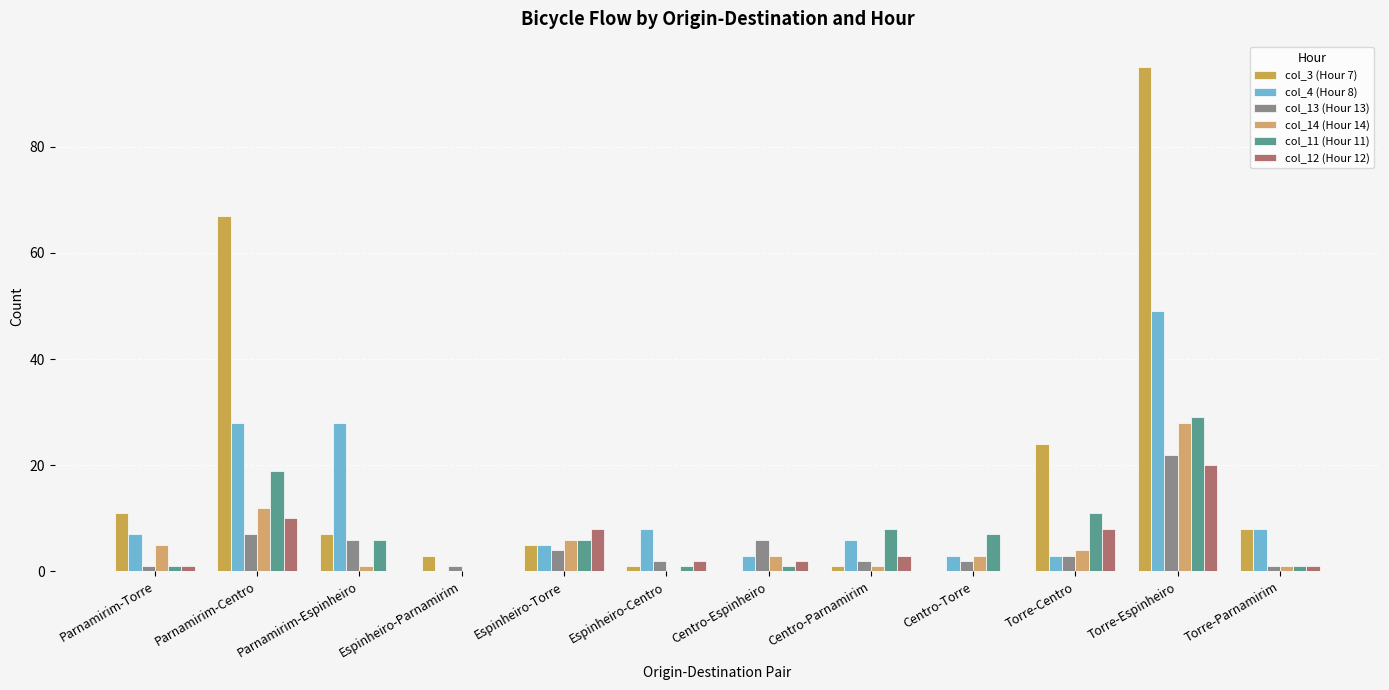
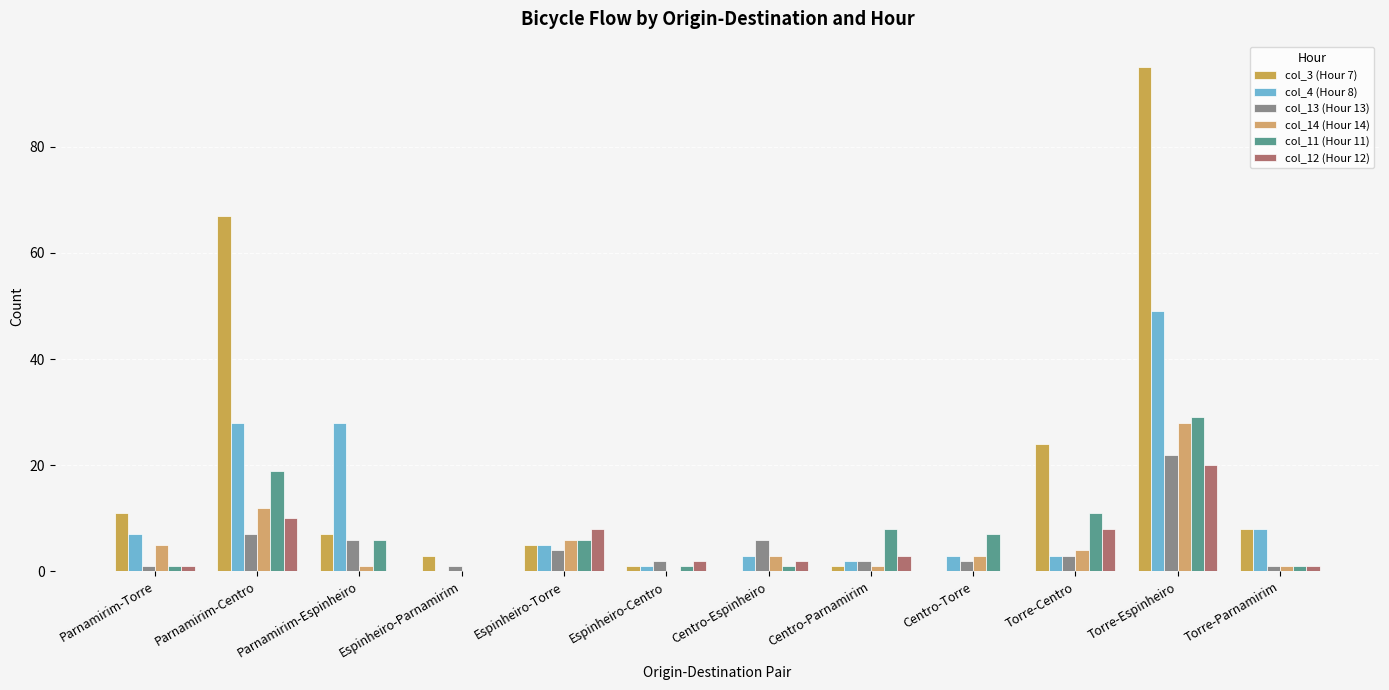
  {
    "col_4 (Hour 8)": {
      "Parnamirim-Torre": 7,
      "Parnamirim-Centro": 28,
      "Parnamirim-Espinheiro": 28,
      "Espinheiro-Parnamirim": 0,
      "Espinheiro-Torre": 5,
-     "Espinheiro-Centro": 8,
+     "Espinheiro-Centro": 1,
      "Centro-Espinheiro": 3,
-     "Centro-Parnamirim": 6,
+     "Centro-Parnamirim": 2,
      "Centro-Torre": 3,
      "Torre-Centro": 3,
      "Torre-Espinheiro": 49,
      "Torre-Parnamirim": 8
    }
  }
